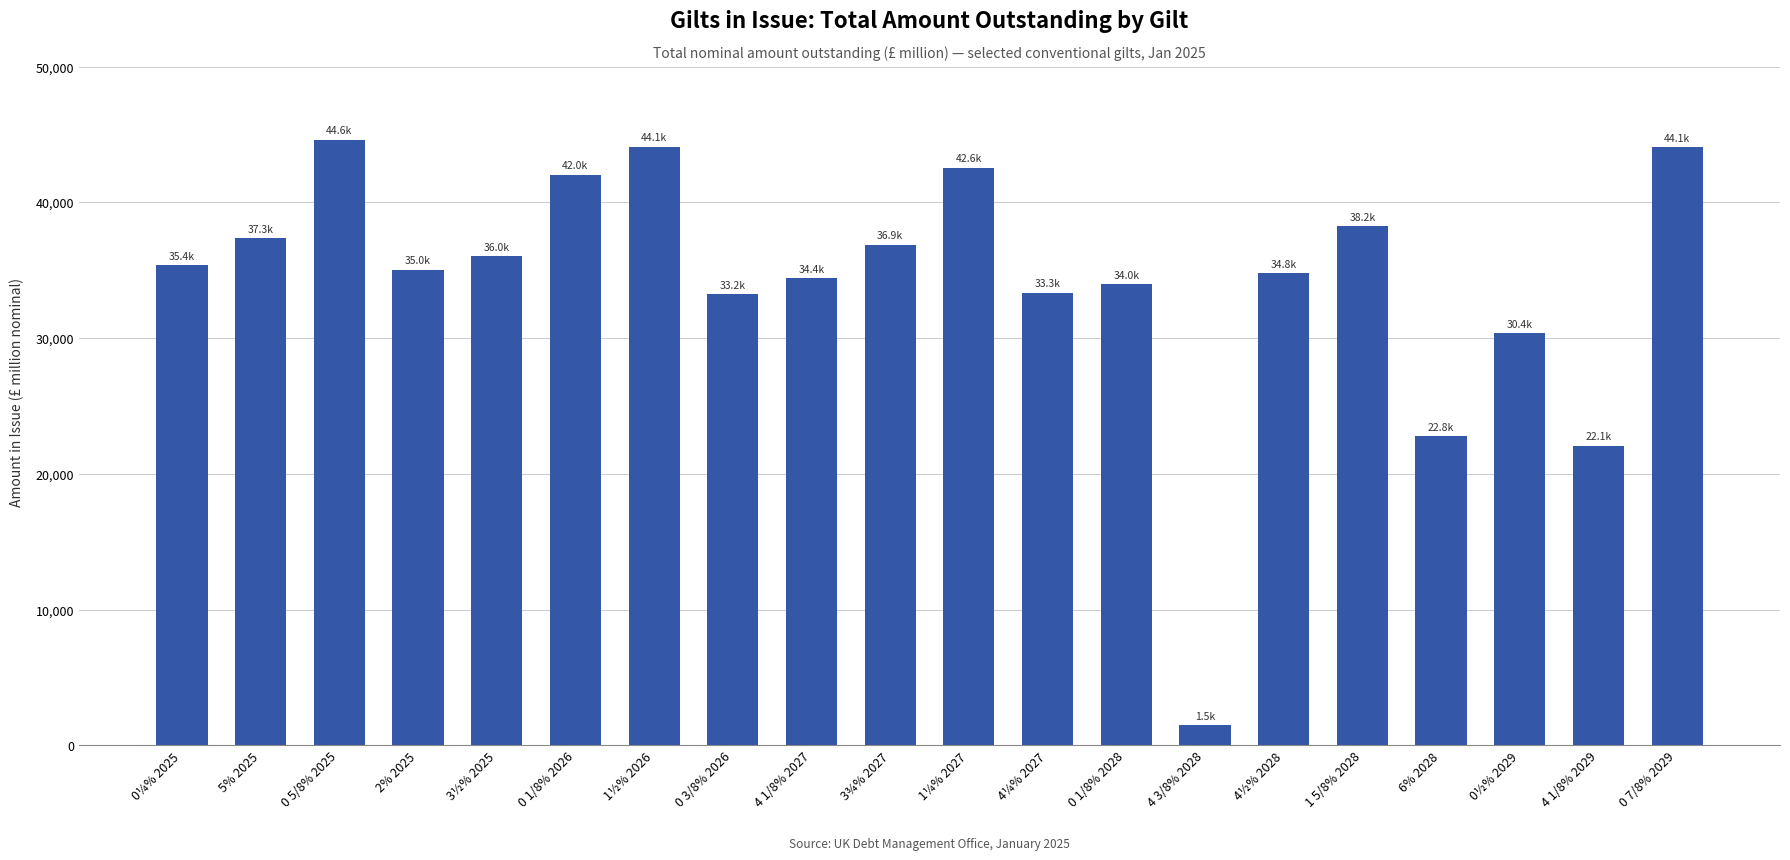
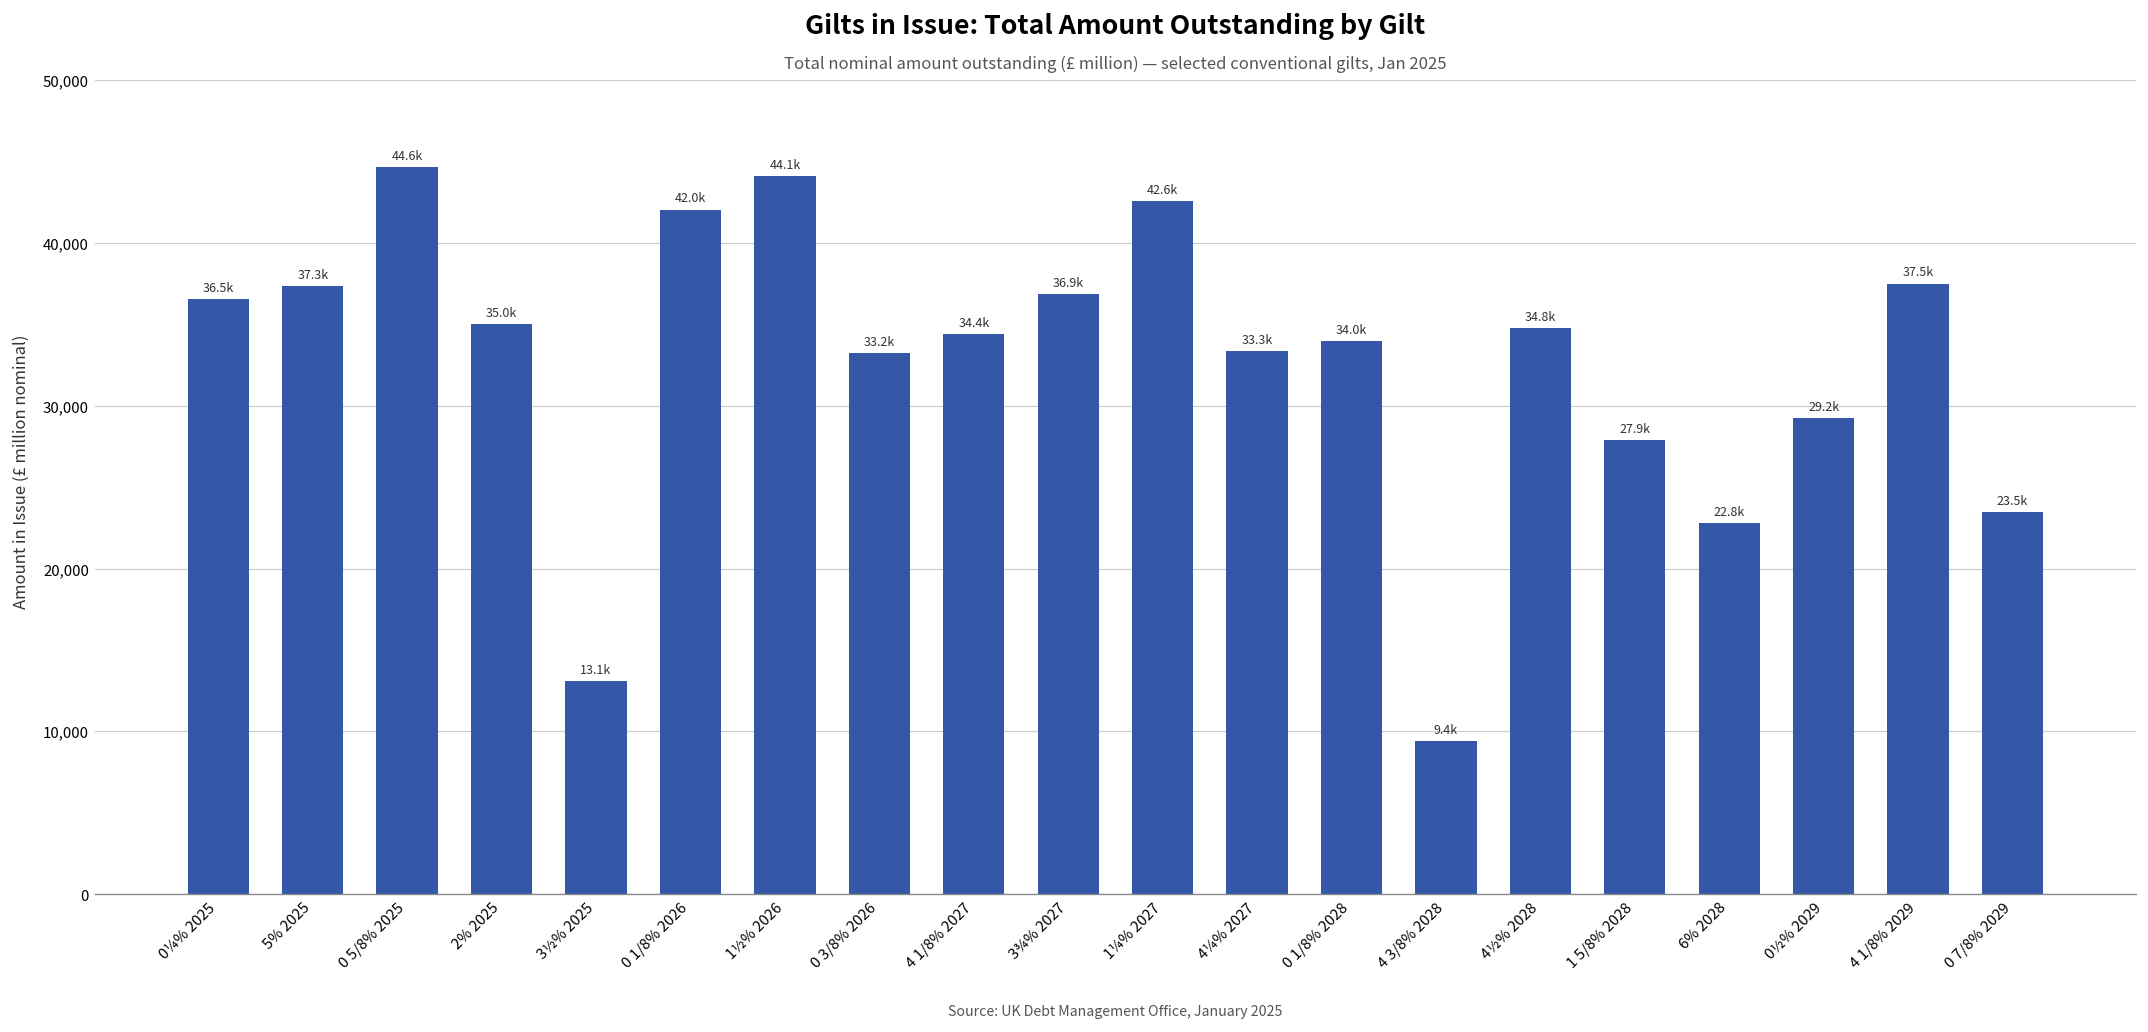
  {
-   "0¼% 2025": "35.4k",
+   "0¼% 2025": "36.5k",
    "5% 2025": "37.3k",
    "0 5/8% 2025": "44.6k",
    "2% 2025": "35.0k",
-   "3½% 2025": "36.0k",
+   "3½% 2025": "13.1k",
    "0 1/8% 2026": "42.0k",
    "1½% 2026": "44.1k",
    "0 3/8% 2026": "33.2k",
    "4 1/8% 2027": "34.4k",
    "3¾% 2027": "36.9k",
    "1¼% 2027": "42.6k",
    "4¼% 2027": "33.3k",
    "0 1/8% 2028": "34.0k",
-   "4 3/8% 2028": "1.5k",
+   "4 3/8% 2028": "9.4k",
    "4½% 2028": "34.8k",
-   "1 5/8% 2028": "38.2k",
+   "1 5/8% 2028": "27.9k",
    "6% 2028": "22.8k",
-   "0½% 2029": "30.4k",
-   "4 1/8% 2029": "22.1k",
-   "0 7/8% 2029": "44.1k"
+   "0½% 2029": "29.2k",
+   "4 1/8% 2029": "37.5k",
+   "0 7/8% 2029": "23.5k"
  }
